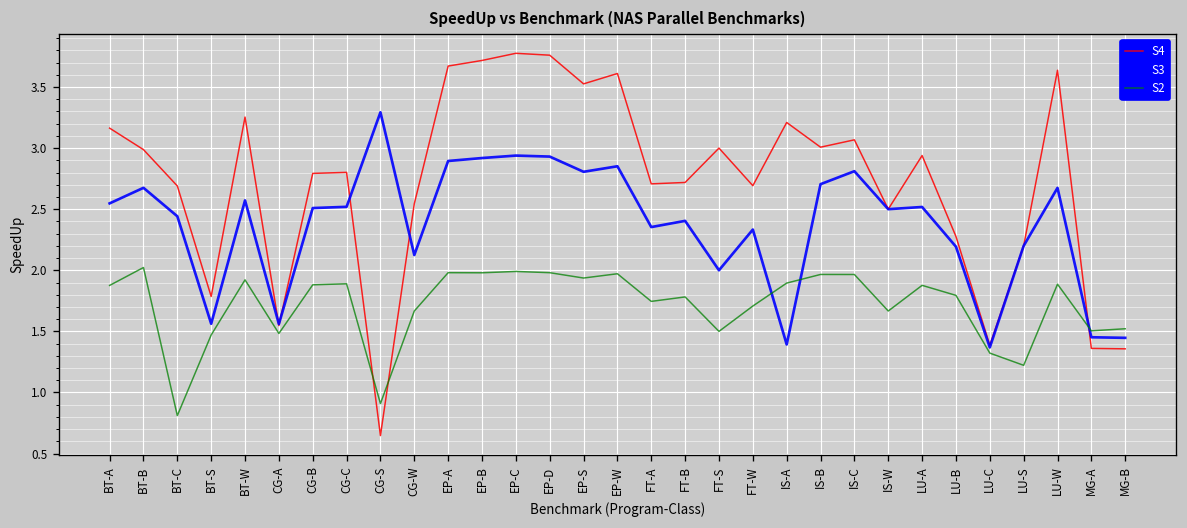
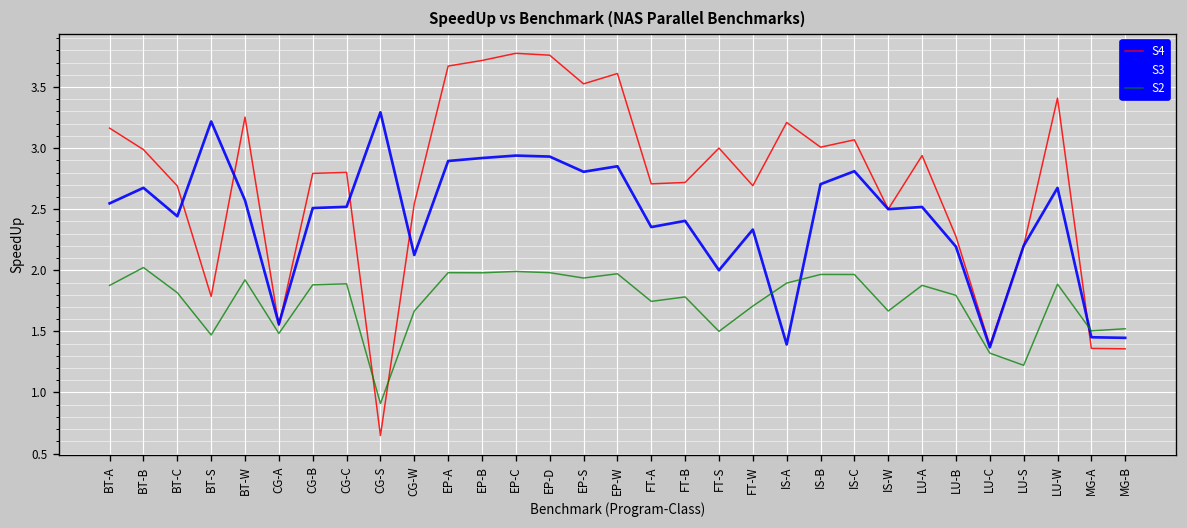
  {
    "S4": {
      "BT-A": 3.16,
      "BT-B": 2.99,
      "BT-C": 2.69,
      "BT-S": 1.79,
      "BT-W": 3.25,
      "CG-B": 2.79,
      "CG-C": 2.80,
      "CG-S": 0.65,
      "CG-W": 2.54,
      "EP-A": 3.67,
      "EP-B": 3.72,
      "EP-C": 3.78,
      "EP-D": 3.76,
      "EP-S": 3.53,
      "EP-W": 3.61,
      "FT-A": 2.71,
      "FT-B": 2.72,
      "FT-S": 3.00,
      "FT-W": 2.69,
      "IS-A": 3.21,
      "IS-B": 3.01,
      "IS-C": 3.07,
      "LU-A": 2.94,
      "LU-B": 2.28,
-     "LU-W": 3.64,
+     "LU-W": 3.41,
      "MG-A": 1.36,
      "MG-B": 1.36
    },
    "S3": {
      "BT-A": 2.55,
      "BT-B": 2.67,
      "BT-C": 2.44,
-     "BT-S": 1.56,
+     "BT-S": 3.22,
      "BT-W": 2.57,
      "CG-B": 2.51,
      "CG-C": 2.52,
      "CG-S": 3.29,
      "CG-W": 2.12,
      "EP-A": 2.89,
      "EP-B": 2.92,
      "EP-C": 2.94,
      "EP-D": 2.93,
      "EP-S": 2.81,
      "EP-W": 2.85,
      "FT-A": 2.35,
      "FT-B": 2.40,
      "FT-S": 2.00,
      "FT-W": 2.33,
      "IS-A": 1.39,
      "IS-B": 2.70,
      "IS-C": 2.81,
      "LU-A": 2.52,
      "LU-B": 2.19,
      "LU-W": 2.67,
      "MG-A": 1.45,
      "MG-B": 1.45
    },
    "S2": {
      "BT-A": 1.88,
      "BT-B": 2.02,
-     "BT-C": 0.81,
+     "BT-C": 1.82,
      "BT-S": 1.47,
      "BT-W": 1.92,
      "CG-A": 1.48,
      "CG-B": 1.88,
      "CG-C": 1.89,
      "CG-S": 0.91,
      "CG-W": 1.67,
      "EP-A": 1.98,
      "EP-B": 1.98,
      "EP-C": 1.99,
      "EP-D": 1.98,
      "EP-S": 1.94,
      "EP-W": 1.97,
      "FT-A": 1.75,
      "FT-B": 1.78,
      "FT-S": 1.50,
      "FT-W": 1.71,
      "IS-A": 1.90,
      "IS-B": 1.97,
      "IS-C": 1.97,
      "IS-W": 1.67,
      "LU-A": 1.88,
      "LU-B": 1.79,
      "LU-C": 1.32,
      "LU-S": 1.22,
      "LU-W": 1.89,
      "MG-A": 1.50,
      "MG-B": 1.52
    }
  }
